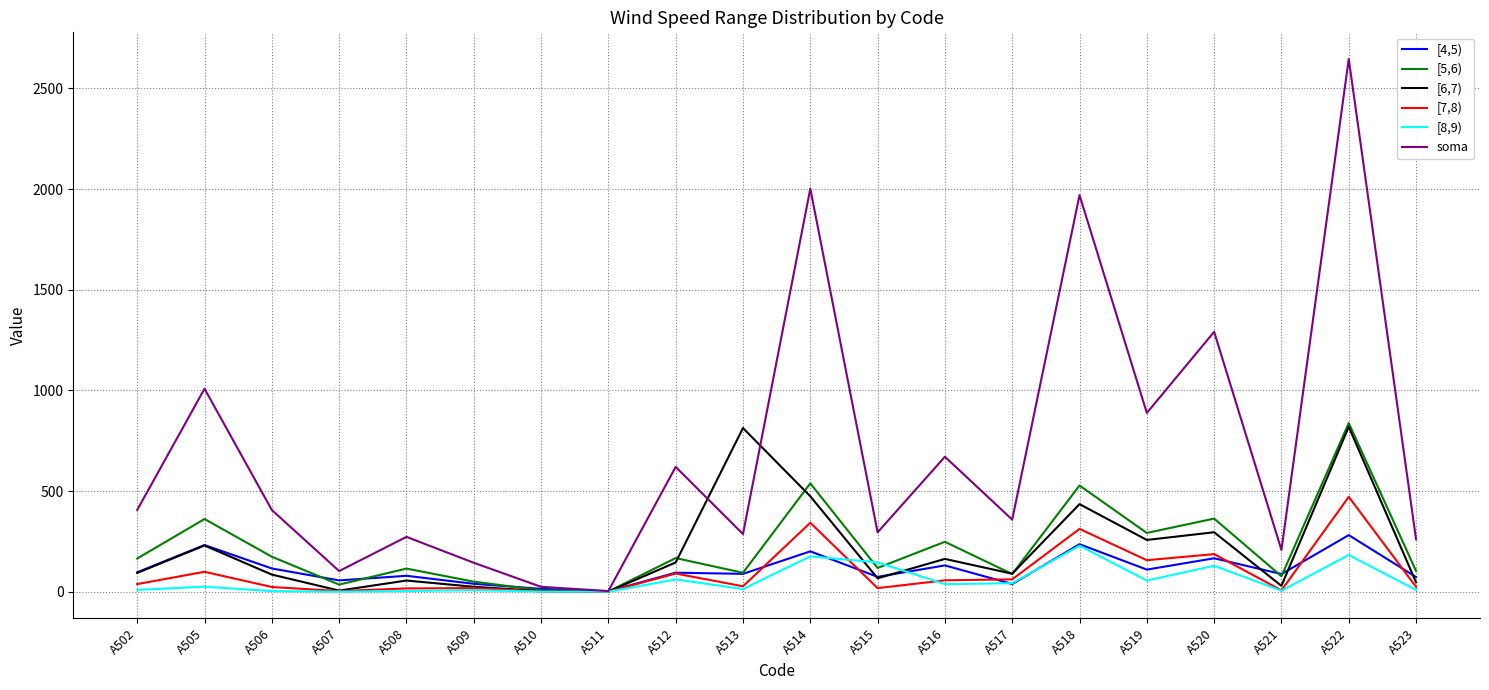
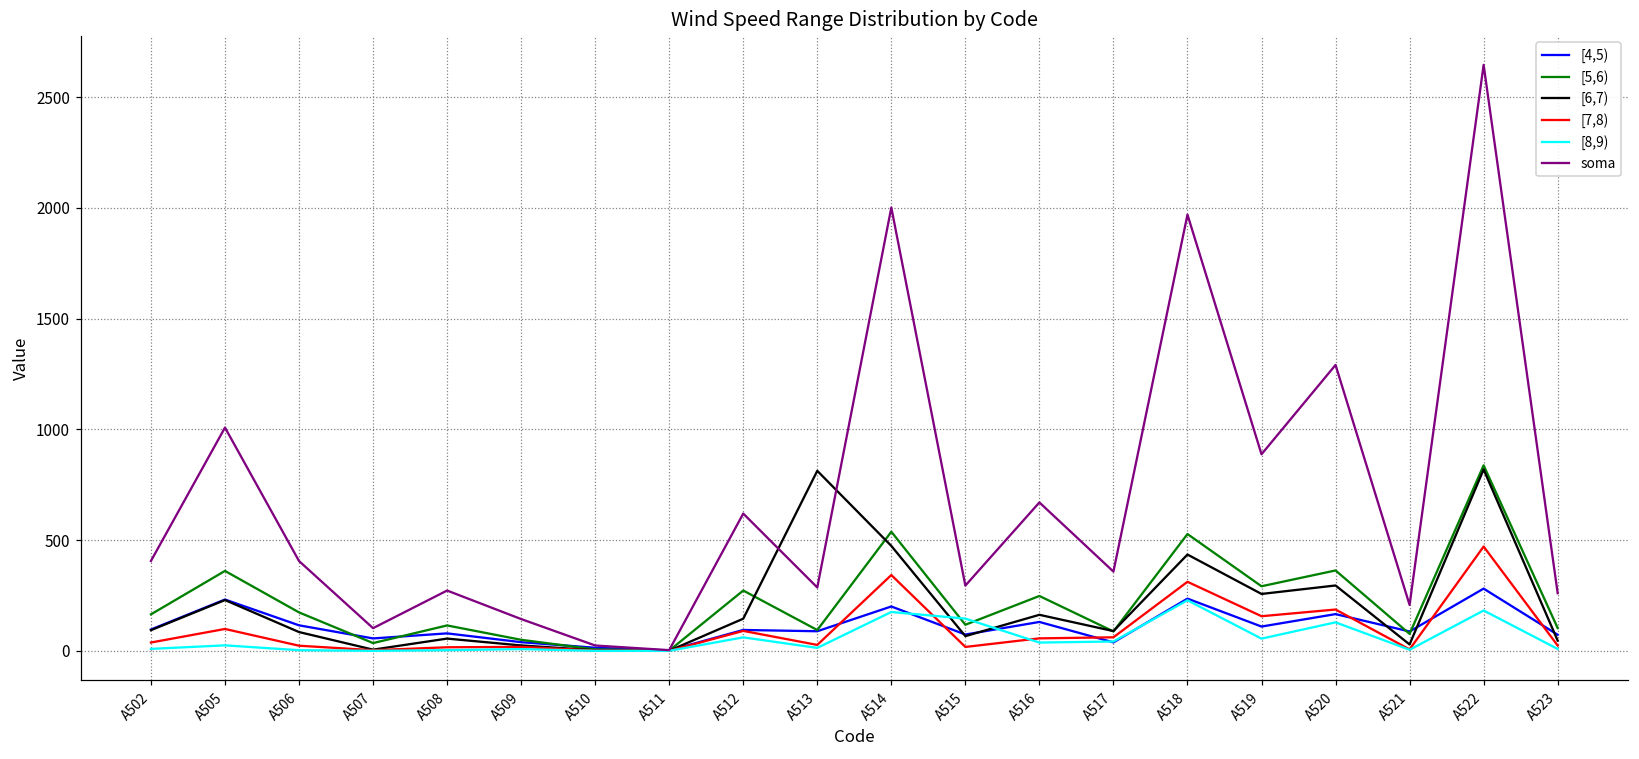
  {
    "[4,5)": {
      "A506": 120,
      "A507": 60,
      "A508": 80,
      "A514": 200,
      "A516": 130,
      "A519": 110,
      "A520": 170,
      "A522": 280,
      "A523": 70
    },
    "[5,6)": {
      "A502": 160,
      "A505": 360,
      "A506": 170,
      "A507": 30,
      "A508": 110,
-     "A512": 170,
+     "A512": 270,
      "A514": 540,
      "A515": 120,
      "A516": 250,
      "A518": 530,
      "A519": 290,
      "A520": 360,
      "A522": 840,
      "A523": 100
    },
    "[6,7)": {
      "A506": 80,
      "A508": 60,
      "A512": 150,
      "A513": 810,
      "A514": 470,
      "A516": 160,
      "A518": 430,
      "A519": 260,
      "A520": 300,
      "A521": 30,
      "A522": 820,
      "A523": 50
    },
    "[7,8)": {
      "A502": 40,
      "A505": 100,
      "A506": 20,
      "A508": 20,
      "A513": 30,
      "A514": 340,
      "A515": 20,
      "A516": 60,
      "A517": 60,
      "A518": 310,
      "A519": 160,
      "A520": 190,
      "A522": 470,
      "A523": 20
    },
    "[8,9)": {
      "A502": 10,
      "A505": 20,
      "A506": 0,
      "A508": 0,
      "A512": 60,
      "A513": 10,
      "A514": 180,
      "A515": 150,
      "A516": 40,
      "A519": 50,
      "A520": 130,
      "A522": 180,
      "A523": 10
    },
    "soma": {
      "A502": 410,
      "A505": 1010,
      "A506": 410,
      "A507": 100,
      "A508": 270,
      "A509": 140,
      "A512": 620,
      "A513": 290,
      "A514": 2000,
      "A515": 290,
      "A516": 670,
      "A517": 360,
      "A518": 1970,
      "A519": 890,
      "A520": 1290,
      "A521": 210,
      "A522": 2650,
      "A523": 260
    }
  }
